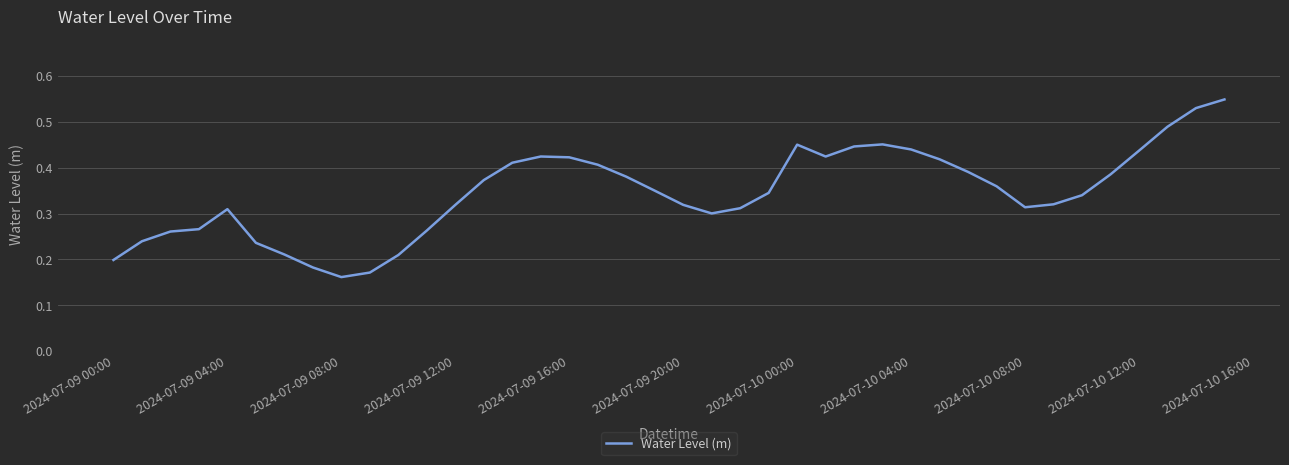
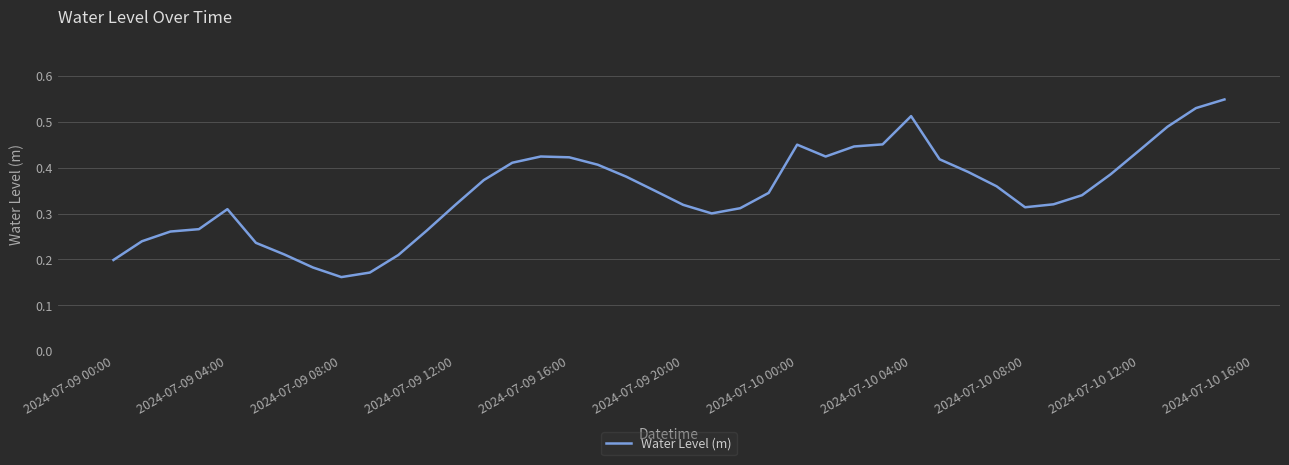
  {
    "2024-07-09 00:00": 0.20,
    "2024-07-09 04:00": 0.31,
    "2024-07-09 08:00": 0.16,
    "2024-07-09 12:00": 0.32,
    "2024-07-09 16:00": 0.42,
    "2024-07-09 20:00": 0.32,
    "2024-07-10 00:00": 0.45,
-   "2024-07-10 04:00": 0.44,
+   "2024-07-10 04:00": 0.51,
    "2024-07-10 08:00": 0.31,
    "2024-07-10 12:00": 0.44
  }
